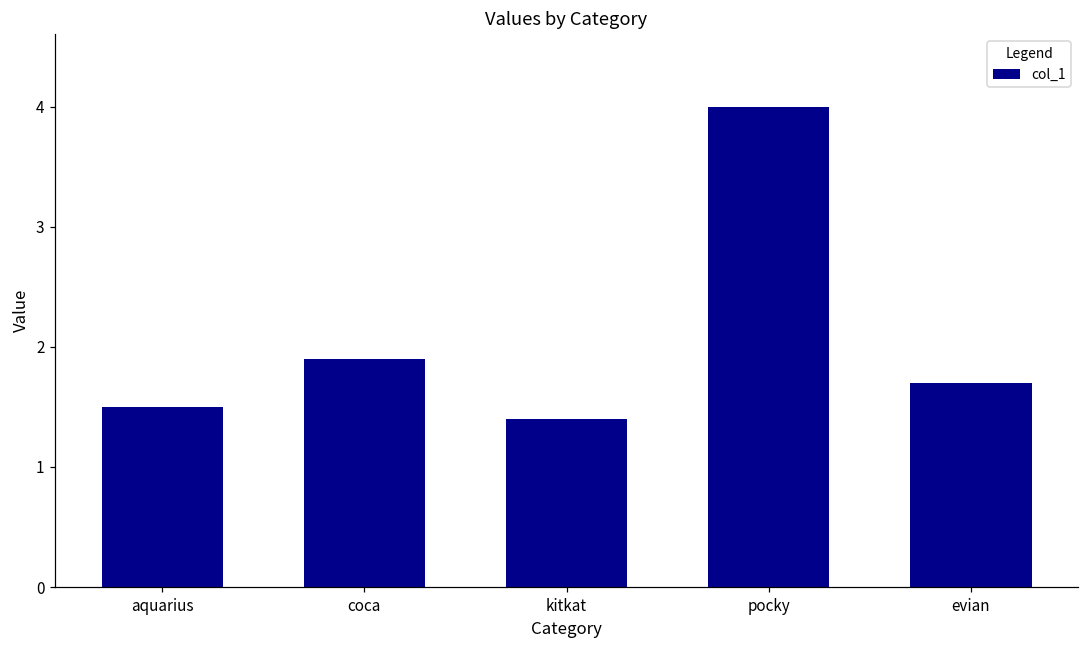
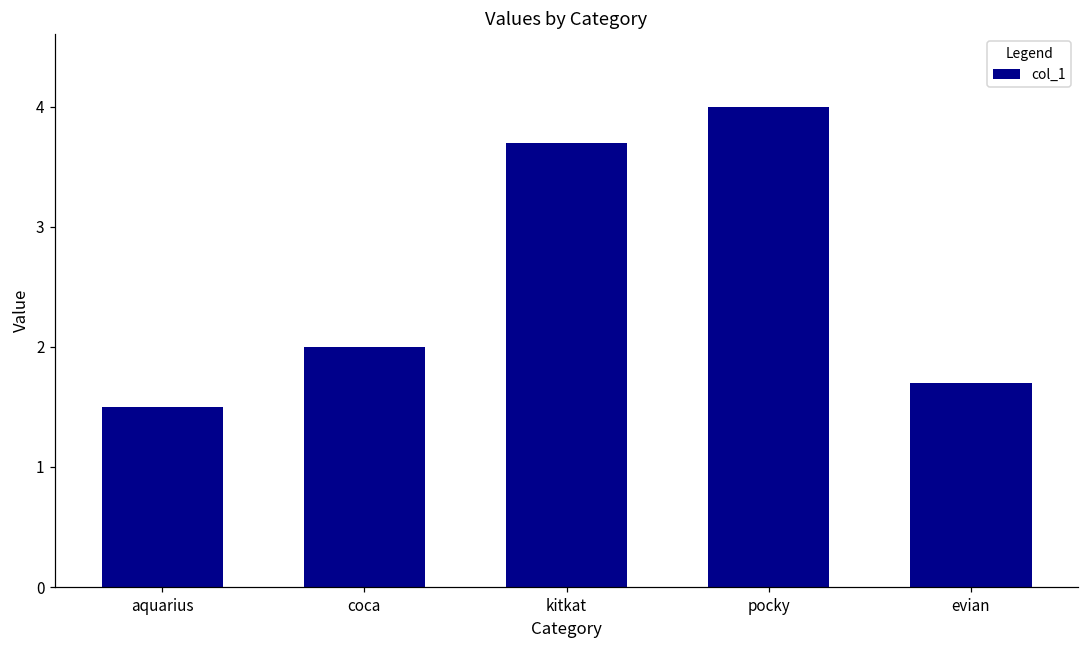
  {
    "aquarius": 1.5,
-   "coca": 1.9,
-   "kitkat": 1.4,
+   "coca": 2.0,
+   "kitkat": 3.7,
    "pocky": 4.0,
    "evian": 1.7
  }
